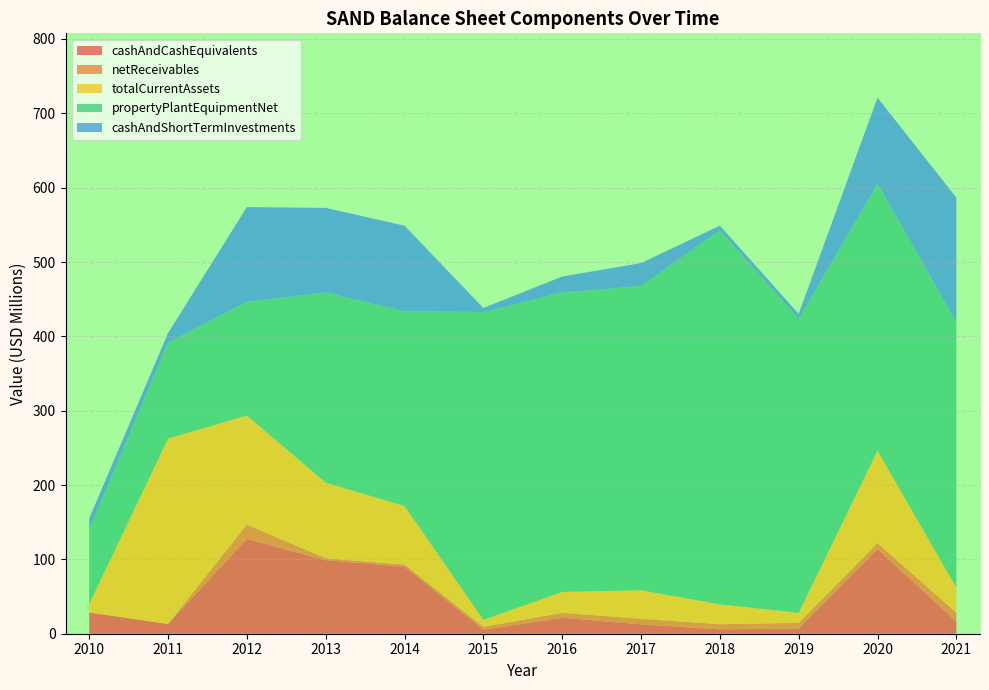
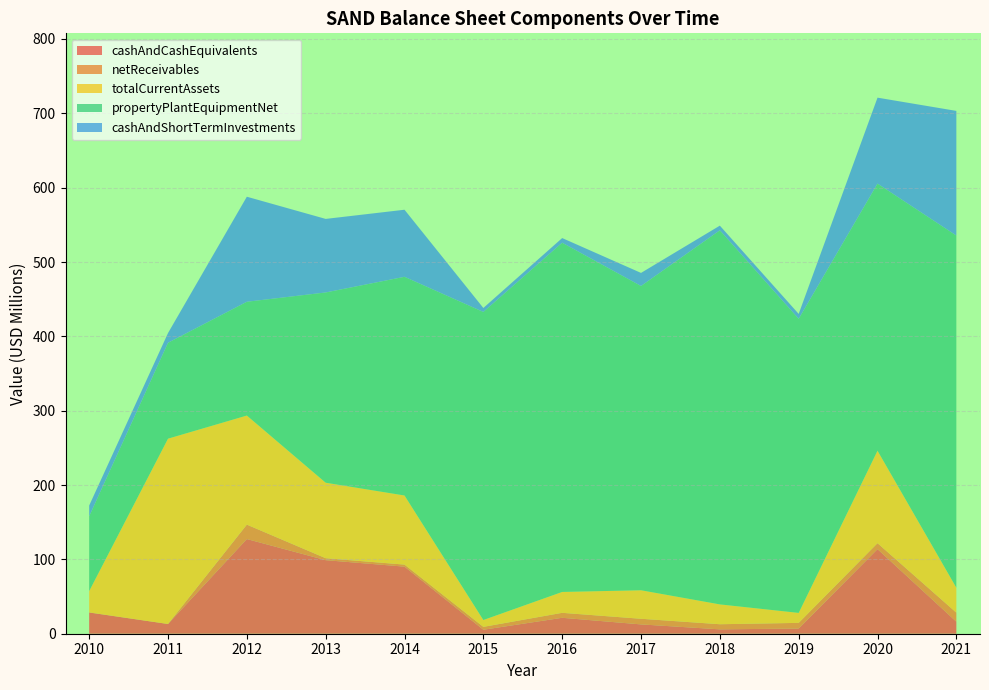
  {
    "totalCurrentAssets": {
-     "2010": 10,
+     "2010": 30,
      "2011": 250,
      "2012": 150,
      "2013": 100,
-     "2014": 80,
+     "2014": 90,
      "2015": 10,
      "2016": 30,
      "2017": 40,
      "2018": 30,
      "2019": 10,
      "2020": 120,
      "2021": 30
    },
    "propertyPlantEquipmentNet": {
      "2010": 100,
      "2011": 130,
      "2012": 150,
      "2013": 260,
-     "2014": 260,
+     "2014": 290,
      "2015": 410,
-     "2016": 400,
+     "2016": 470,
      "2017": 410,
      "2018": 500,
      "2019": 400,
      "2020": 360,
-     "2021": 360
+     "2021": 470
    },
    "cashAndShortTermInvestments": {
      "2010": 10,
      "2011": 10,
-     "2012": 130,
-     "2013": 110,
-     "2014": 120,
+     "2012": 140,
+     "2013": 100,
+     "2014": 90,
      "2015": 10,
-     "2016": 20,
-     "2017": 30,
+     "2016": 10,
+     "2017": 20,
      "2018": 10,
      "2019": 10,
      "2020": 120,
      "2021": 170
    }
  }
